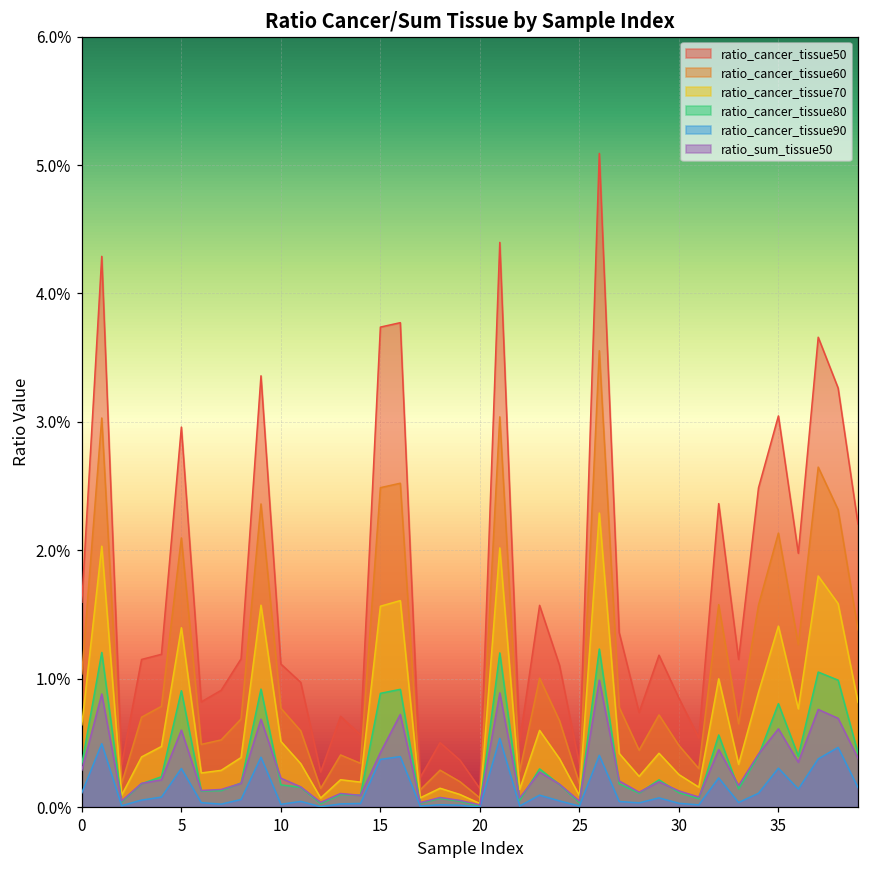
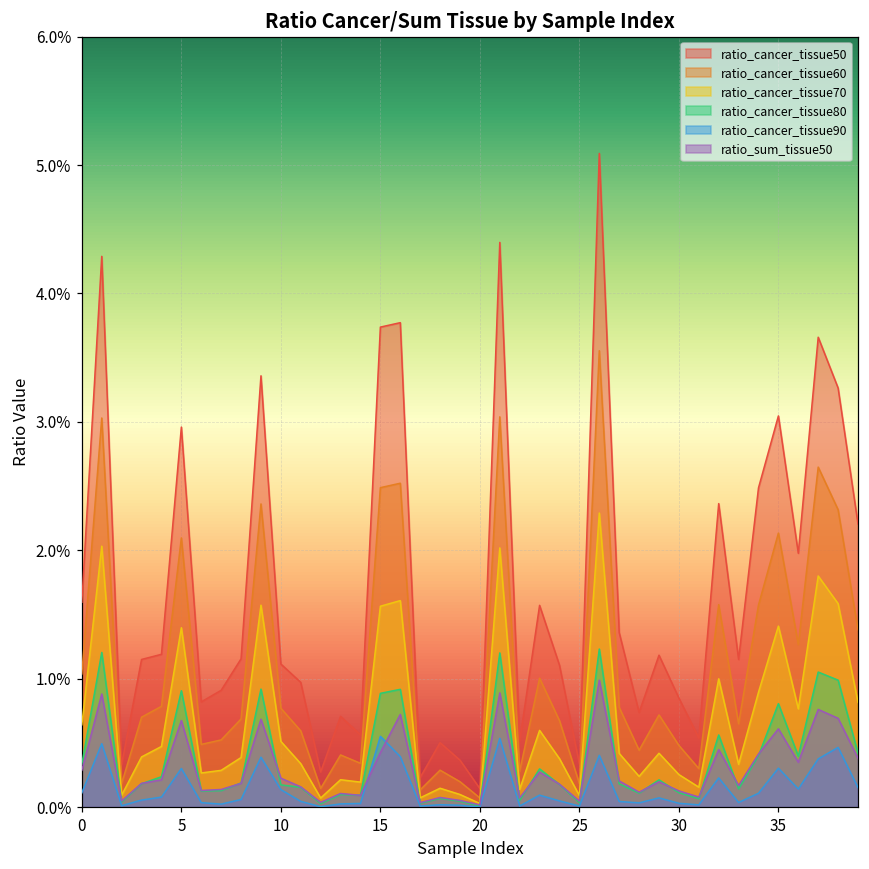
  {
    "ratio_cancer_tissue80": {
      "0": "0.33%",
      "5": "0.91%",
      "10": "0.17%",
      "15": "0.89%",
      "35": "0.81%"
    },
    "ratio_cancer_tissue90": {
      "0": "0.11%",
      "5": "0.30%",
-     "10": "0.02%",
-     "15": "0.37%",
+     "10": "0.14%",
+     "15": "0.55%",
      "25": "0.01%",
      "30": "0.03%",
      "35": "0.30%"
    },
    "ratio_sum_tissue50": {
      "0": "0.29%",
-     "5": "0.60%",
+     "5": "0.67%",
      "10": "0.23%",
      "15": "0.42%",
      "35": "0.61%"
    }
  }
